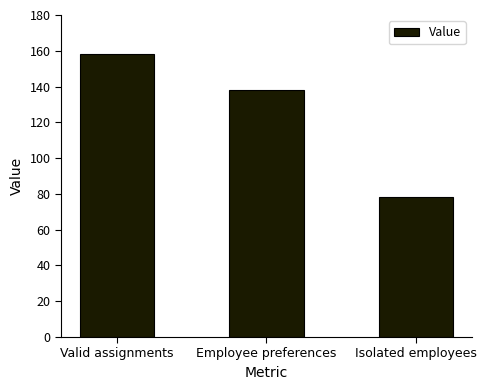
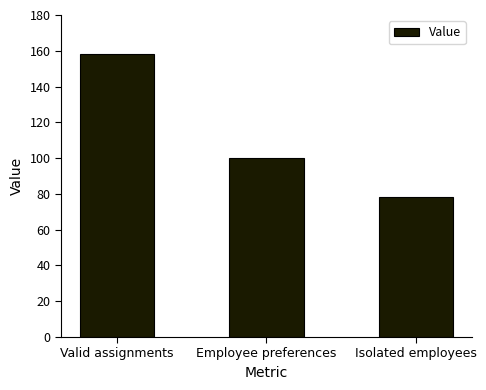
  {
    "Valid assignments": 158,
-   "Employee preferences": 138,
+   "Employee preferences": 100,
    "Isolated employees": 78
  }
